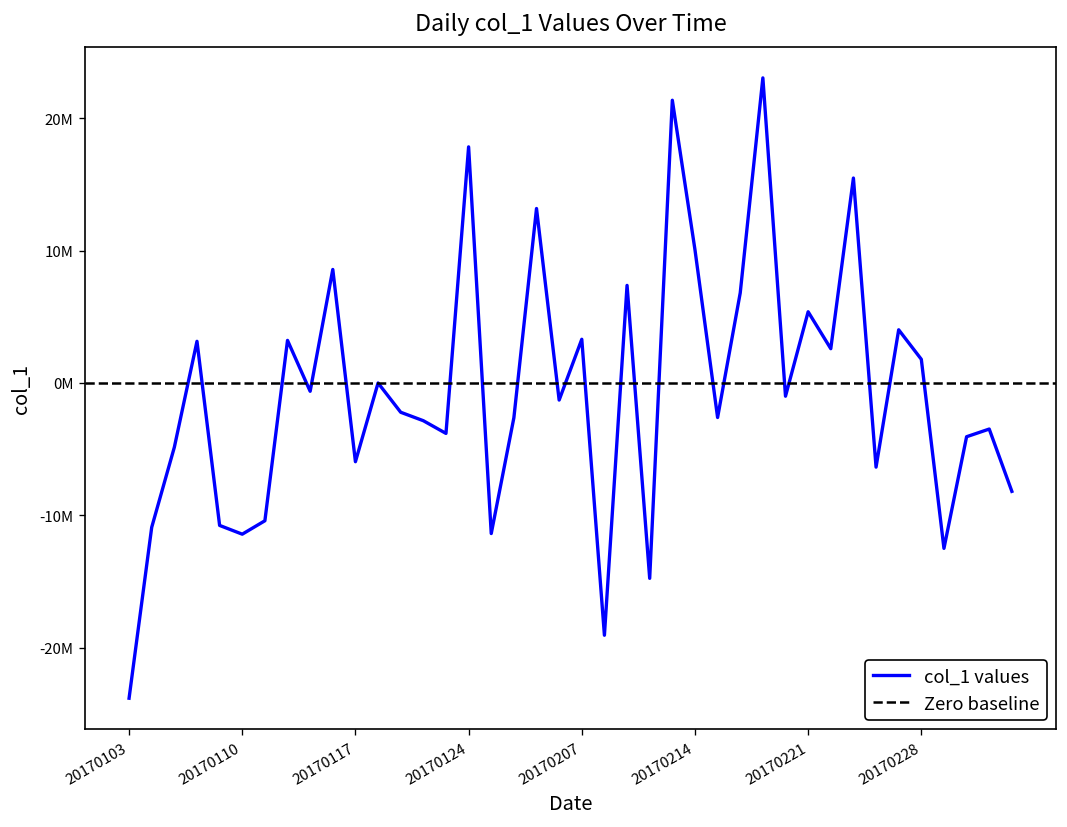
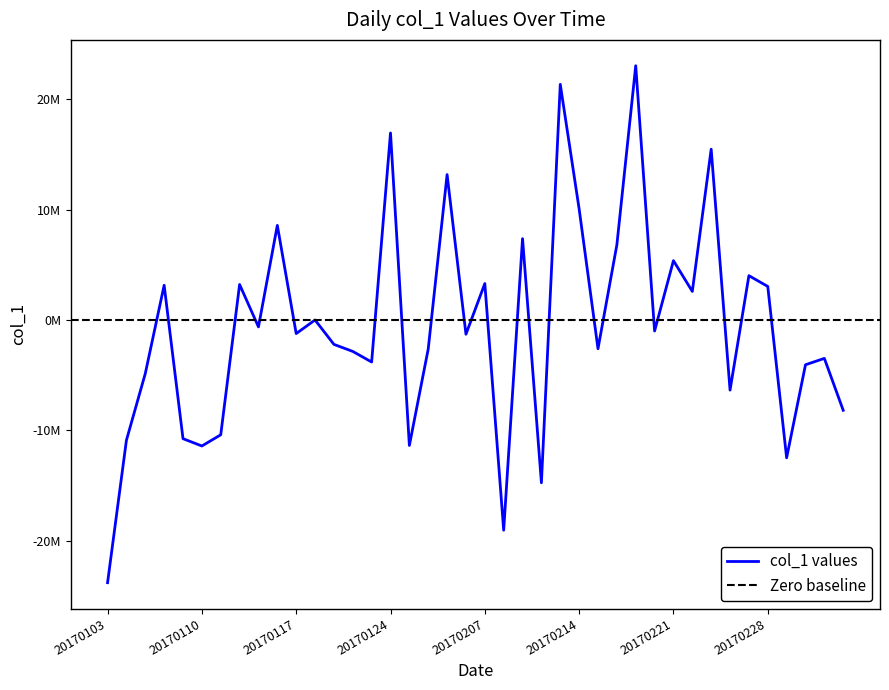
  {
    "20170103": -23800000,
    "20170110": -11400000,
-   "20170117": -5900000,
-   "20170124": 17800000,
+   "20170117": -1200000,
+   "20170124": 16900000,
    "20170207": 3300000,
    "20170214": 10100000,
    "20170221": 5400000,
-   "20170228": 1800000
+   "20170228": 3000000
  }
